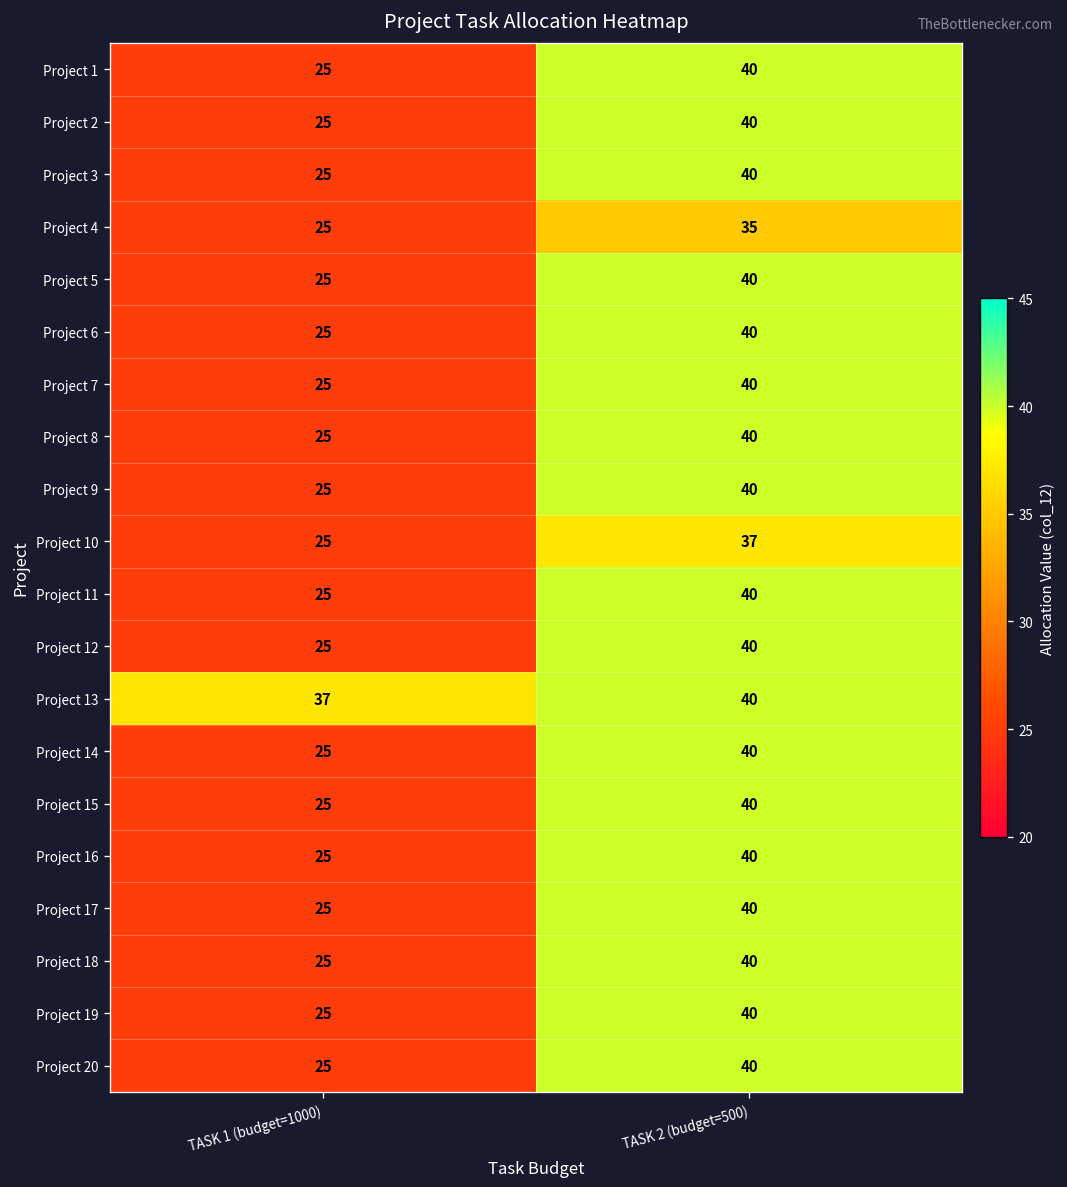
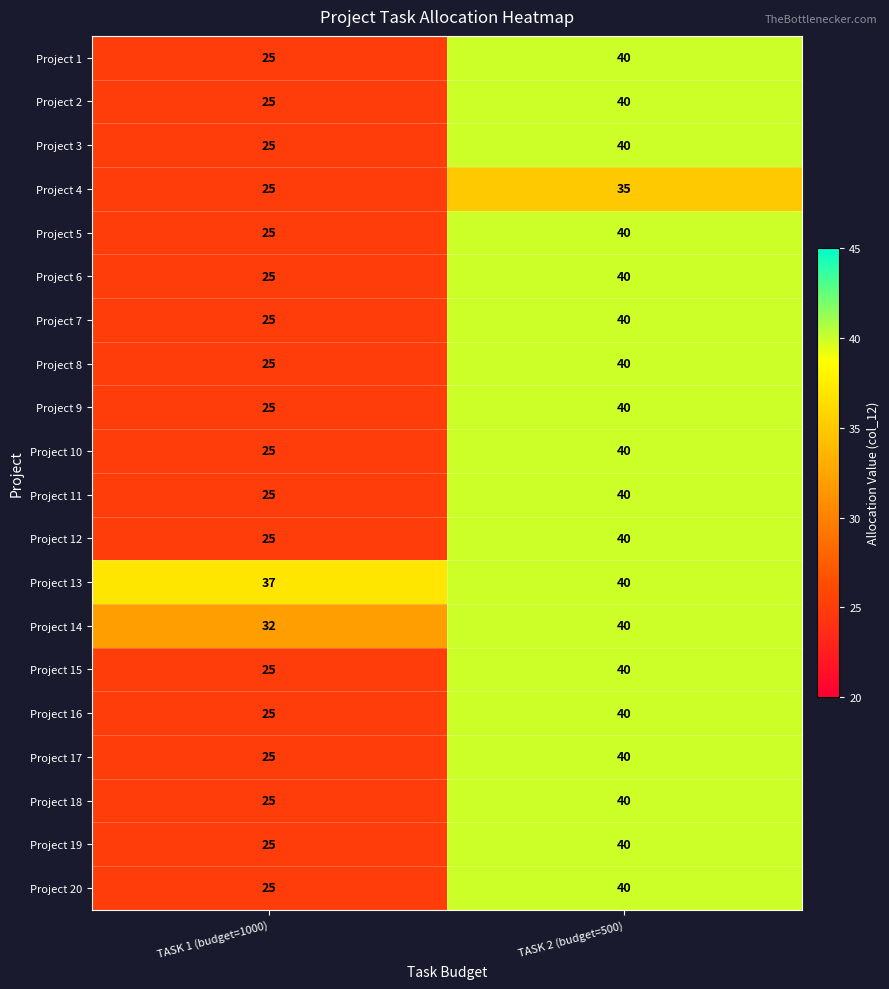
  {
    "Project 1": {
      "TASK 1 (budget=1000)": 25,
      "TASK 2 (budget=500)": 40
    },
    "Project 2": {
      "TASK 1 (budget=1000)": 25,
      "TASK 2 (budget=500)": 40
    },
    "Project 3": {
      "TASK 1 (budget=1000)": 25,
      "TASK 2 (budget=500)": 40
    },
    "Project 4": {
      "TASK 1 (budget=1000)": 25,
      "TASK 2 (budget=500)": 35
    },
    "Project 5": {
      "TASK 1 (budget=1000)": 25,
      "TASK 2 (budget=500)": 40
    },
    "Project 6": {
      "TASK 1 (budget=1000)": 25,
      "TASK 2 (budget=500)": 40
    },
    "Project 7": {
      "TASK 1 (budget=1000)": 25,
      "TASK 2 (budget=500)": 40
    },
    "Project 8": {
      "TASK 1 (budget=1000)": 25,
      "TASK 2 (budget=500)": 40
    },
    "Project 9": {
      "TASK 1 (budget=1000)": 25,
      "TASK 2 (budget=500)": 40
    },
    "Project 10": {
      "TASK 1 (budget=1000)": 25,
-     "TASK 2 (budget=500)": 37
+     "TASK 2 (budget=500)": 40
    },
    "Project 11": {
      "TASK 1 (budget=1000)": 25,
      "TASK 2 (budget=500)": 40
    },
    "Project 12": {
      "TASK 1 (budget=1000)": 25,
      "TASK 2 (budget=500)": 40
    },
    "Project 13": {
      "TASK 1 (budget=1000)": 37,
      "TASK 2 (budget=500)": 40
    },
    "Project 14": {
-     "TASK 1 (budget=1000)": 25,
+     "TASK 1 (budget=1000)": 32,
      "TASK 2 (budget=500)": 40
    },
    "Project 15": {
      "TASK 1 (budget=1000)": 25,
      "TASK 2 (budget=500)": 40
    },
    "Project 16": {
      "TASK 1 (budget=1000)": 25,
      "TASK 2 (budget=500)": 40
    },
    "Project 17": {
      "TASK 1 (budget=1000)": 25,
      "TASK 2 (budget=500)": 40
    },
    "Project 18": {
      "TASK 1 (budget=1000)": 25,
      "TASK 2 (budget=500)": 40
    },
    "Project 19": {
      "TASK 1 (budget=1000)": 25,
      "TASK 2 (budget=500)": 40
    },
    "Project 20": {
      "TASK 1 (budget=1000)": 25,
      "TASK 2 (budget=500)": 40
    }
  }
